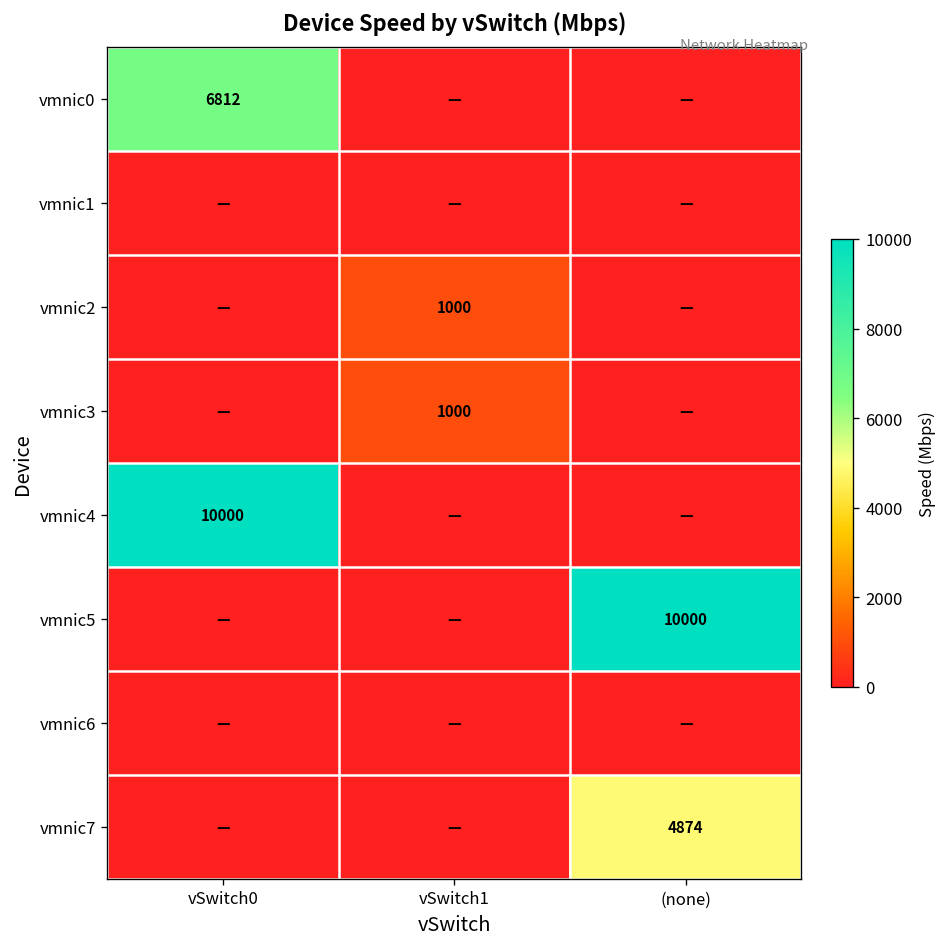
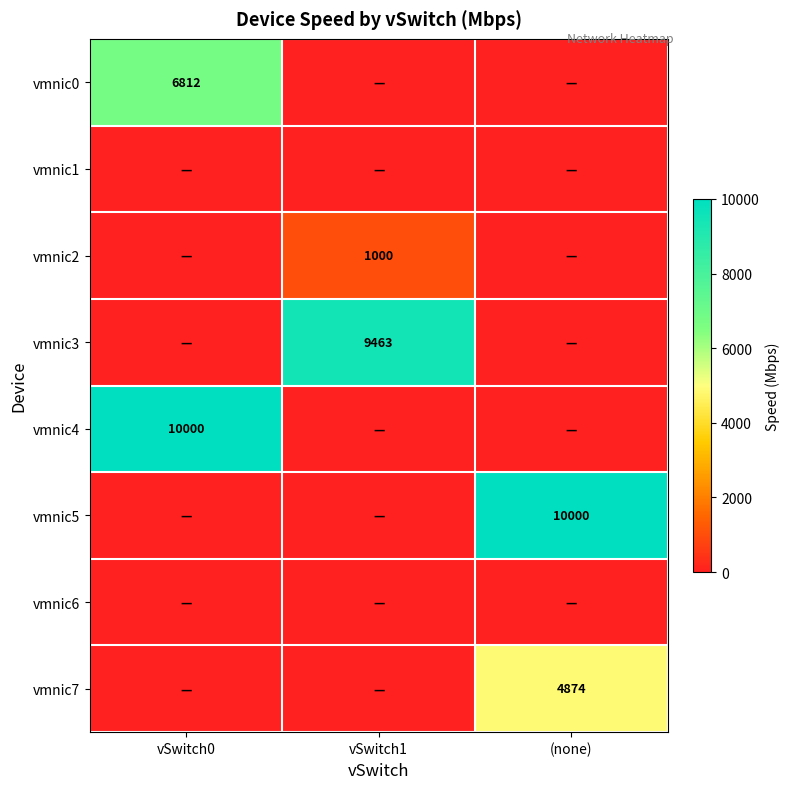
  {
    "vmnic0": {
      "vSwitch0": 6812
    },
    "vmnic2": {
      "vSwitch1": 1000
    },
    "vmnic3": {
-     "vSwitch1": 1000
+     "vSwitch1": 9463
    },
    "vmnic4": {
      "vSwitch0": 10000
    },
    "vmnic5": {
      "(none)": 10000
    },
    "vmnic7": {
      "(none)": 4874
    }
  }
